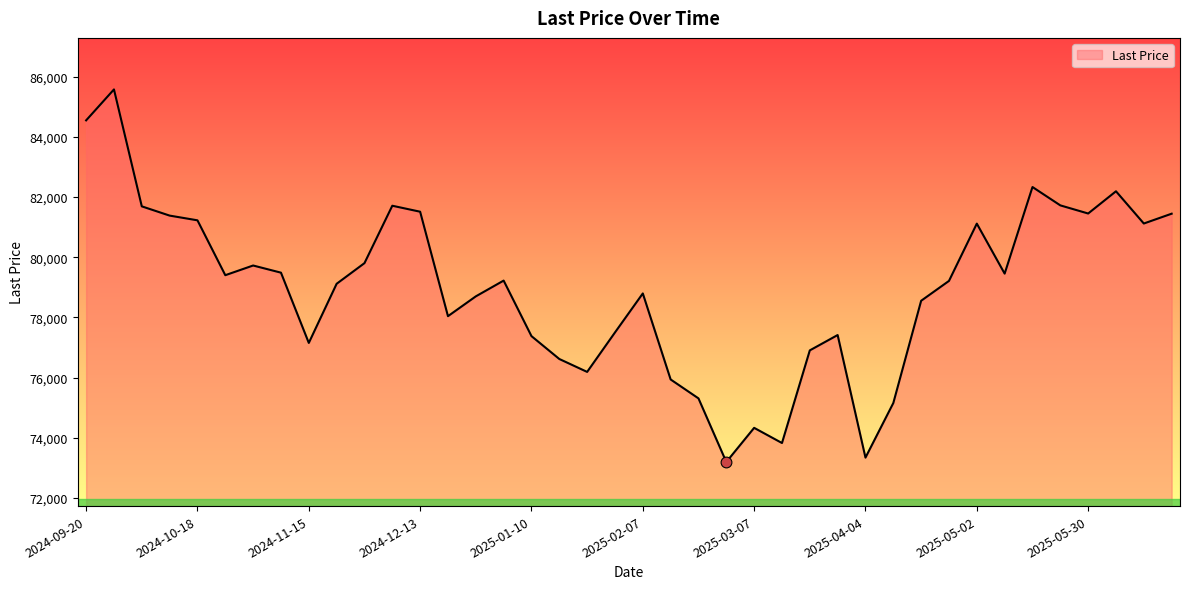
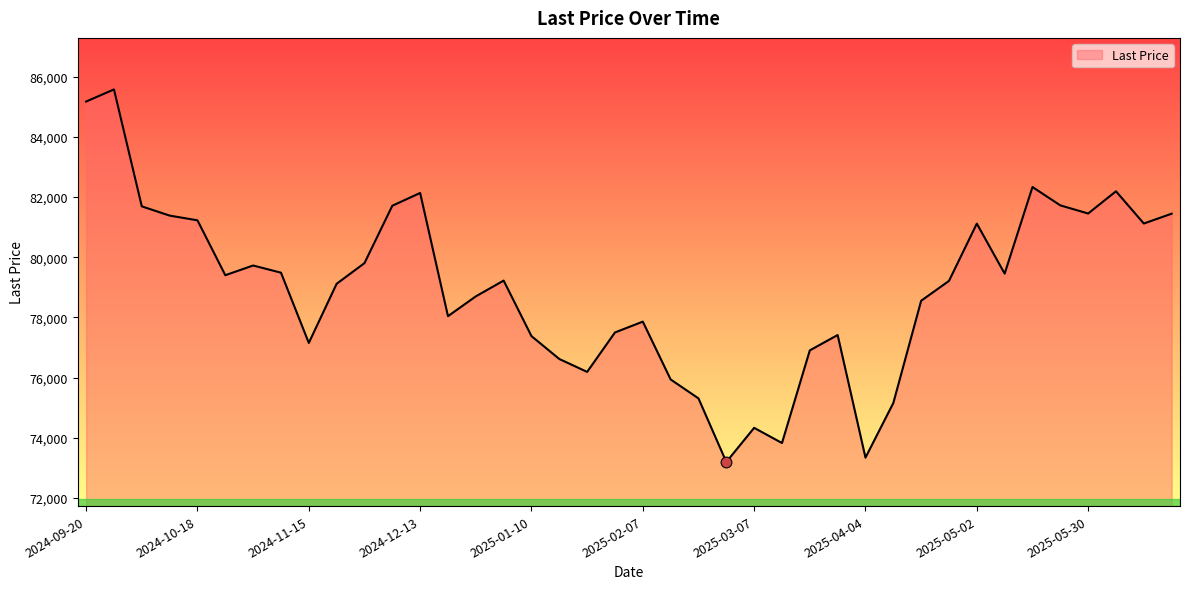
  {
    "Last Price": {
-     "2024-09-20": "84,500",
+     "2024-09-20": "85,200",
      "2024-10-18": "81,200",
      "2024-11-15": "77,200",
-     "2024-12-13": "81,500",
+     "2024-12-13": "82,100",
      "2025-01-10": "77,400",
-     "2025-02-07": "78,800",
+     "2025-02-07": "77,900",
      "2025-03-07": "74,300",
      "2025-04-04": "73,300",
      "2025-05-02": "81,100",
      "2025-05-30": "81,500"
    }
  }
